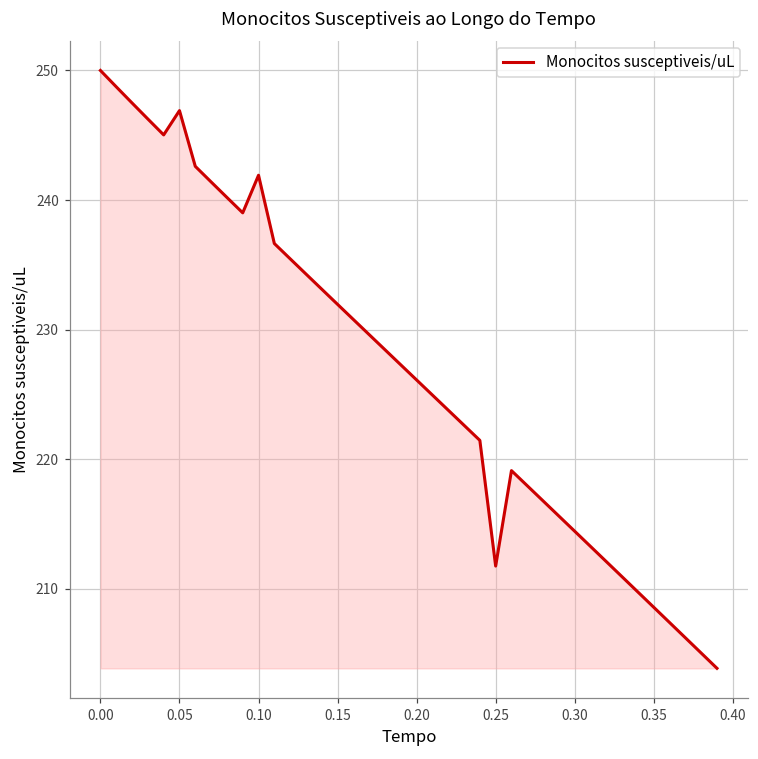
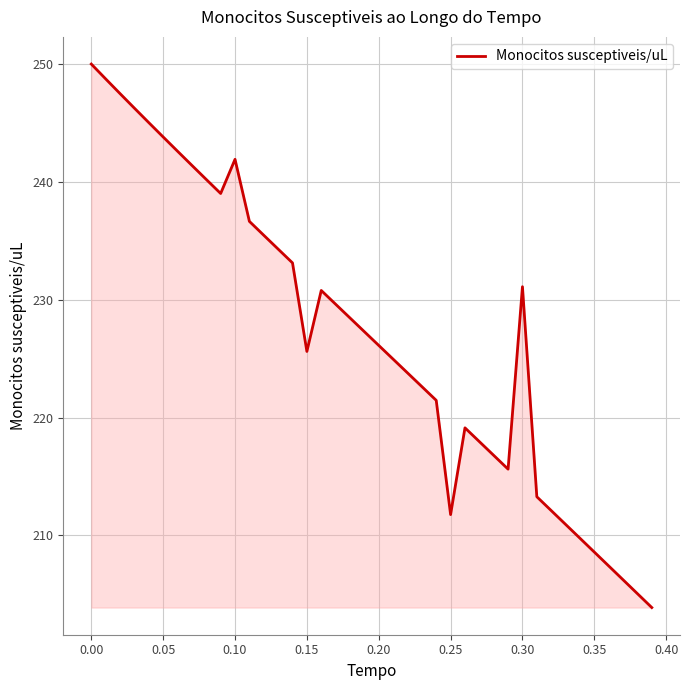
  {
    "0.00": 250.0,
-   "0.05": 246.9,
+   "0.05": 243.8,
    "0.10": 241.9,
-   "0.15": 232.0,
+   "0.15": 225.6,
    "0.20": 226.1,
    "0.25": 211.8,
-   "0.30": 214.5,
+   "0.30": 231.1,
    "0.35": 208.6
  }
